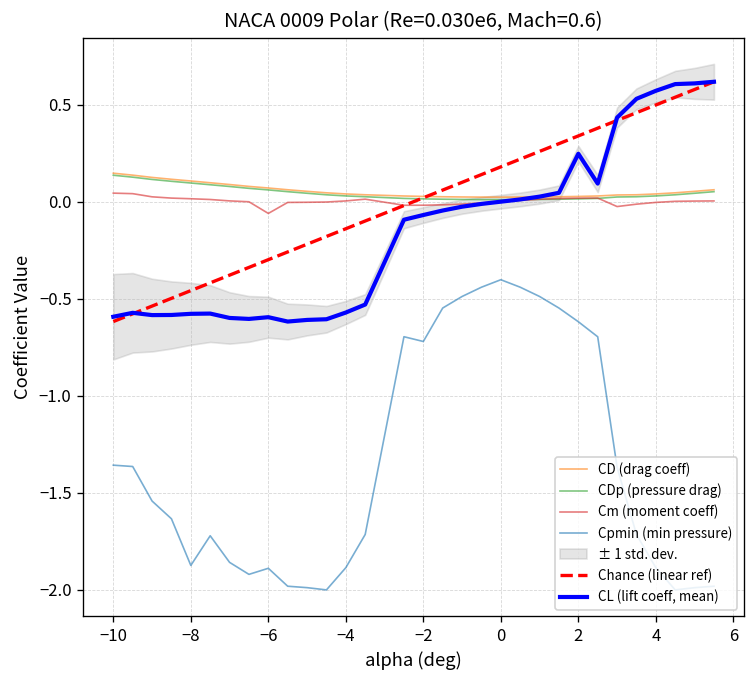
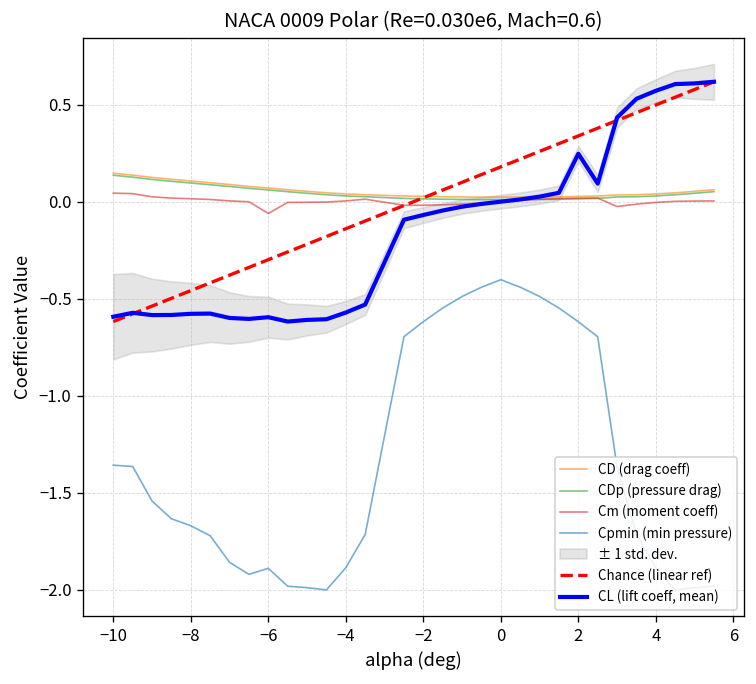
  {
    "Cm (moment coeff)": {
      "−10": 0.04,
      "−8": 0.02,
      "−6": -0.06,
      "−4": 0.00,
      "4": 0.00
    },
    "Cpmin (min pressure)": {
      "−10": -1.36,
-     "−8": -1.88,
+     "−8": -1.67,
      "−6": -1.89,
      "−4": -1.89,
-     "−2": -0.72,
+     "−2": -0.62,
      "0": -0.40,
      "2": -0.62
    },
    "Chance (linear ref)": {
      "−10": -0.62,
      "−8": -0.46,
      "−6": -0.30,
      "−4": -0.14,
      "0": 0.18,
      "2": 0.34,
      "4": 0.50
    },
    "CL (lift coeff, mean)": {
      "−10": -0.59,
      "−8": -0.58,
      "−6": -0.60,
      "−4": -0.57,
      "−2": -0.07,
      "2": 0.25,
      "4": 0.57
    }
  }
